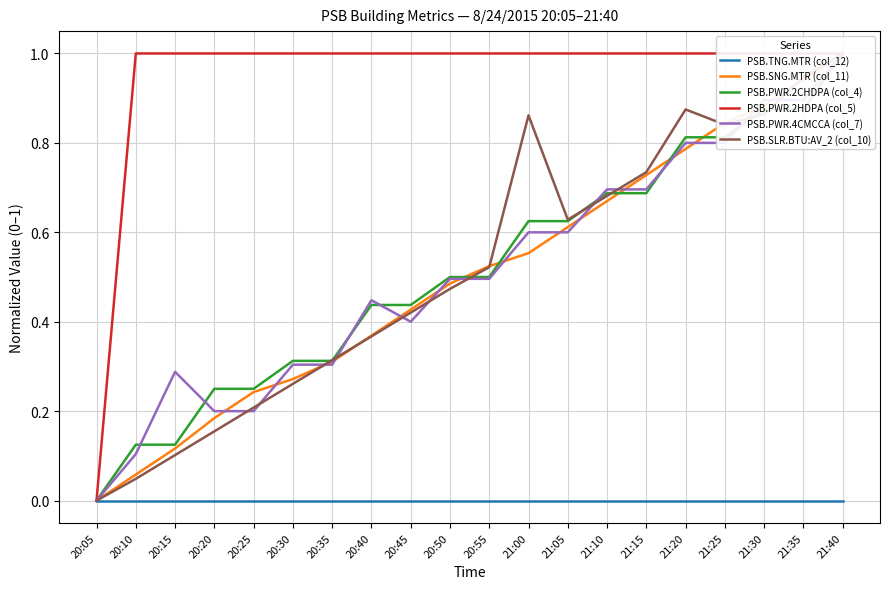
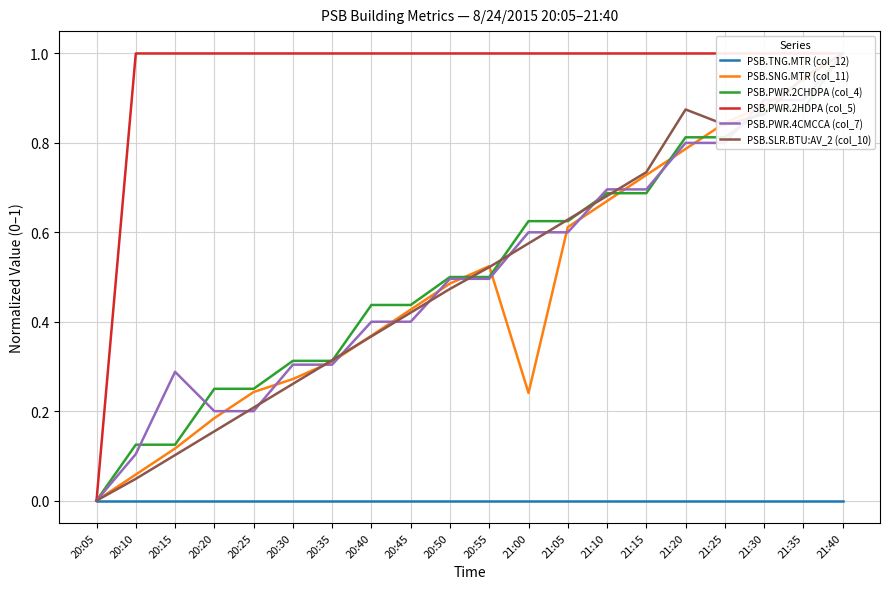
  {
    "PSB.TNG.MTR (col_12)": {
      "20:10": 0.00,
      "20:15": 0.00,
      "20:20": 0.00,
      "20:25": 0.00,
      "20:30": 0.00,
      "20:35": 0.00,
      "20:40": 0.00,
      "20:45": 0.00,
      "20:50": 0.00,
      "20:55": 0.00,
      "21:00": 0.00,
      "21:05": 0.00,
      "21:10": 0.00,
      "21:15": 0.00,
      "21:20": 0.00,
      "21:25": 0.00,
      "21:30": 0.00,
      "21:35": 0.00,
      "21:40": 0.00
    },
    "PSB.SNG.MTR (col_11)": {
      "20:10": 0.06,
      "20:15": 0.12,
      "20:20": 0.18,
      "20:25": 0.24,
      "20:30": 0.27,
      "20:45": 0.43,
      "20:50": 0.49,
-     "21:00": 0.55,
+     "21:00": 0.24,
      "21:05": 0.61,
      "21:10": 0.67,
      "21:15": 0.73,
      "21:20": 0.79
    },
    "PSB.PWR.2CHDPA (col_4)": {
      "20:10": 0.13,
      "20:15": 0.13,
      "20:20": 0.25,
      "20:25": 0.25,
      "20:30": 0.31,
      "20:40": 0.44,
      "20:45": 0.44,
      "21:00": 0.63,
      "21:10": 0.69,
      "21:15": 0.69,
      "21:20": 0.81
    },
    "PSB.PWR.2HDPA (col_5)": {
      "20:10": 1.00,
      "20:15": 1.00,
      "20:20": 1.00,
      "20:25": 1.00,
      "20:30": 1.00,
      "20:35": 1.00,
      "20:40": 1.00,
      "20:45": 1.00,
      "20:50": 1.00,
      "20:55": 1.00,
      "21:00": 1.00,
      "21:05": 1.00,
      "21:10": 1.00,
      "21:15": 1.00,
      "21:20": 1.00
    },
    "PSB.PWR.4CMCCA (col_7)": {
      "20:10": 0.10,
      "20:15": 0.29,
      "20:20": 0.20,
      "20:25": 0.20,
      "20:30": 0.30,
      "20:35": 0.30,
-     "20:40": 0.45,
+     "20:40": 0.40,
      "20:45": 0.40,
      "21:00": 0.60,
      "21:05": 0.60,
      "21:10": 0.70,
      "21:15": 0.70,
      "21:20": 0.80
    },
    "PSB.SLR.BTU:AV_2 (col_10)": {
      "20:10": 0.05,
      "20:15": 0.10,
      "20:20": 0.15,
      "20:25": 0.21,
      "20:30": 0.26,
      "20:45": 0.42,
      "20:50": 0.47,
-     "21:00": 0.86,
+     "21:00": 0.58,
      "21:10": 0.68,
      "21:15": 0.73,
      "21:20": 0.87
    }
  }
